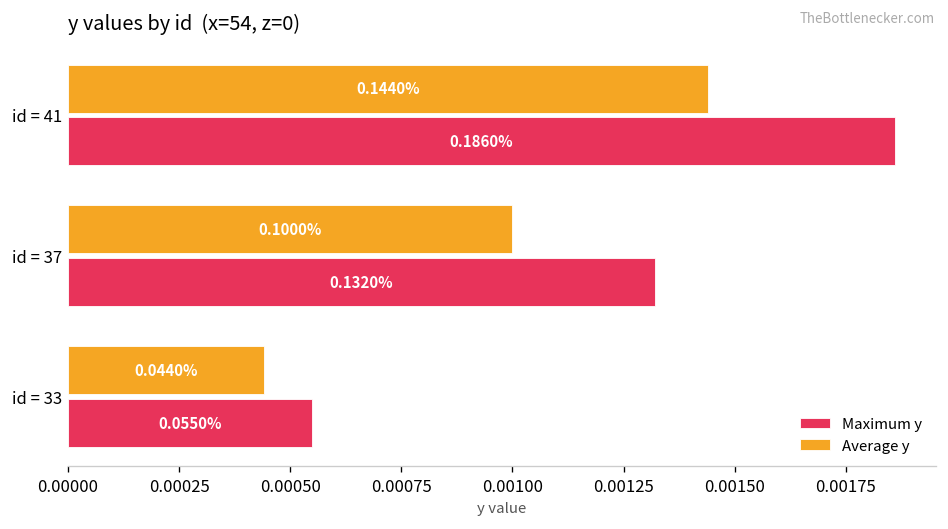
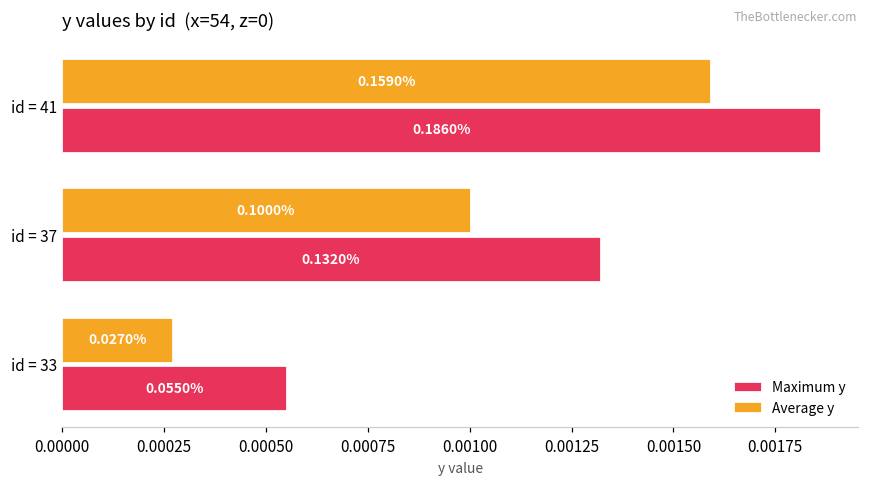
  {
    "Maximum y": {
      "id = 41": "0.1860%",
      "id = 37": "0.1320%",
      "id = 33": "0.0550%"
    },
    "Average y": {
-     "id = 41": "0.1440%",
+     "id = 41": "0.1590%",
      "id = 37": "0.1000%",
-     "id = 33": "0.0440%"
+     "id = 33": "0.0270%"
    }
  }
